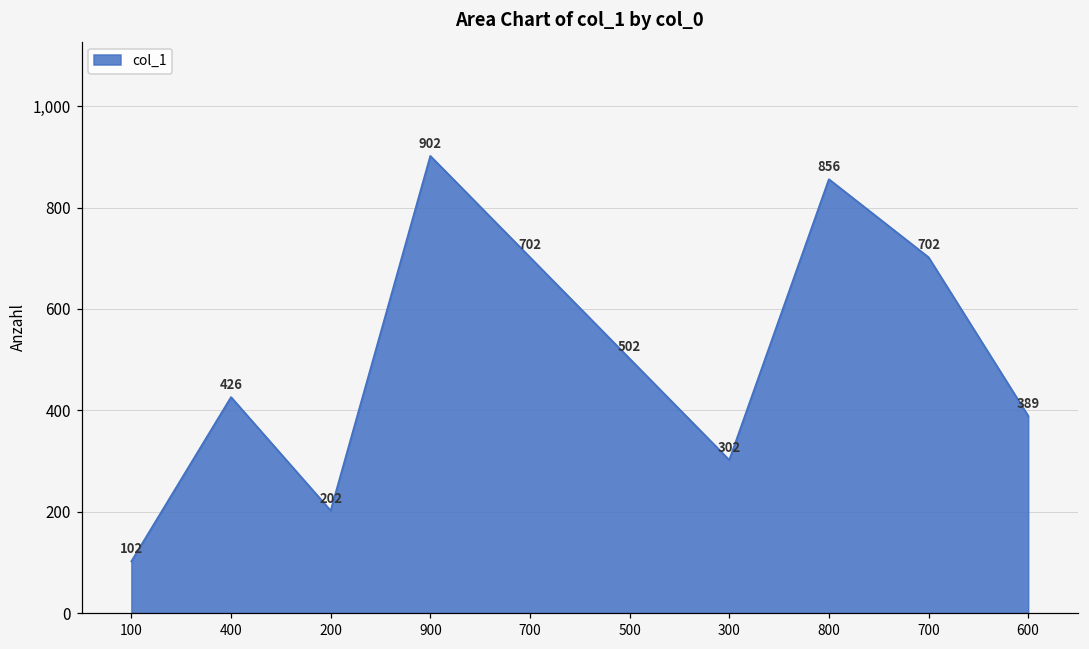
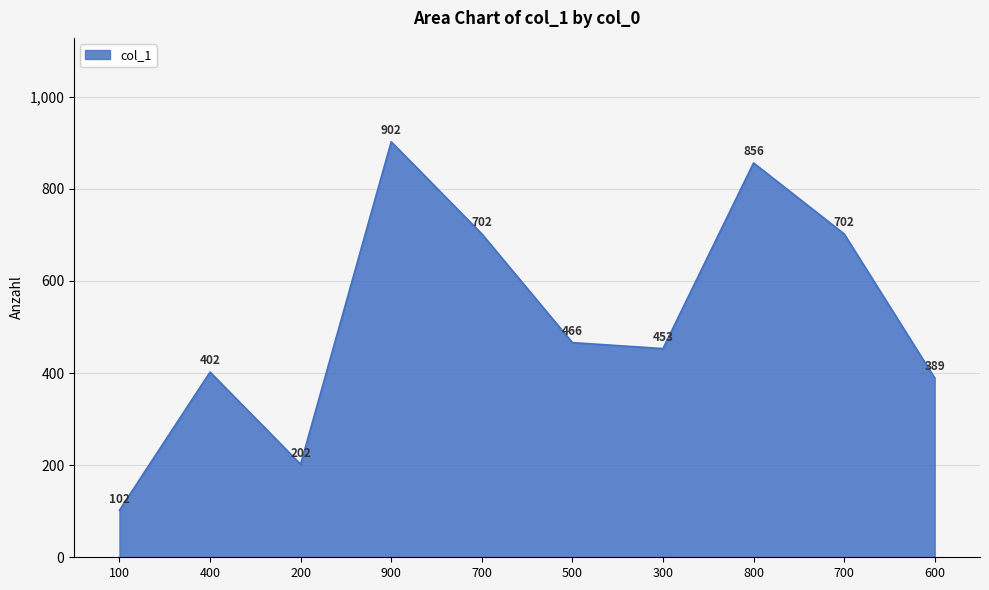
  {
    "100": 102,
-   "400": 426,
+   "400": 402,
    "200": 202,
    "900": 902,
-   "500": 502,
-   "300": 302,
+   "500": 466,
+   "300": 453,
    "800": 856,
    "600": 389
  }
